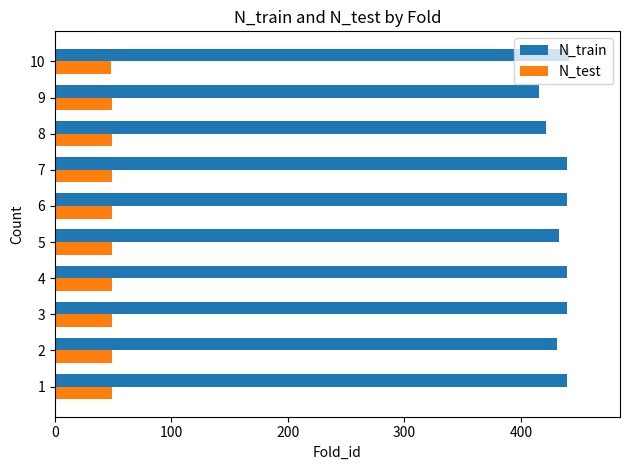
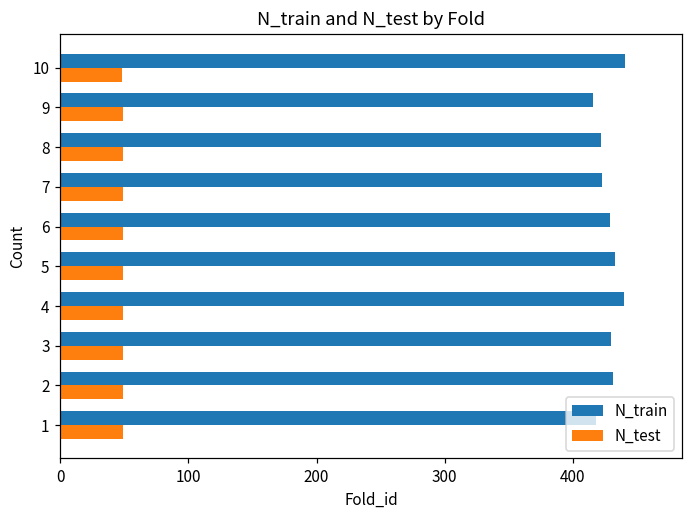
  {
    "N_train": {
      "9": 416,
      "8": 422,
-     "7": 440,
-     "6": 440,
+     "7": 423,
+     "6": 429,
      "5": 433,
      "4": 440,
-     "3": 440,
+     "3": 430,
      "2": 431,
-     "1": 440
+     "1": 418
    },
    "N_test": {
      "10": 48,
      "9": 49,
      "8": 49,
      "7": 49,
      "6": 49,
      "5": 49,
      "4": 49,
      "3": 49,
      "2": 49,
      "1": 49
    }
  }
